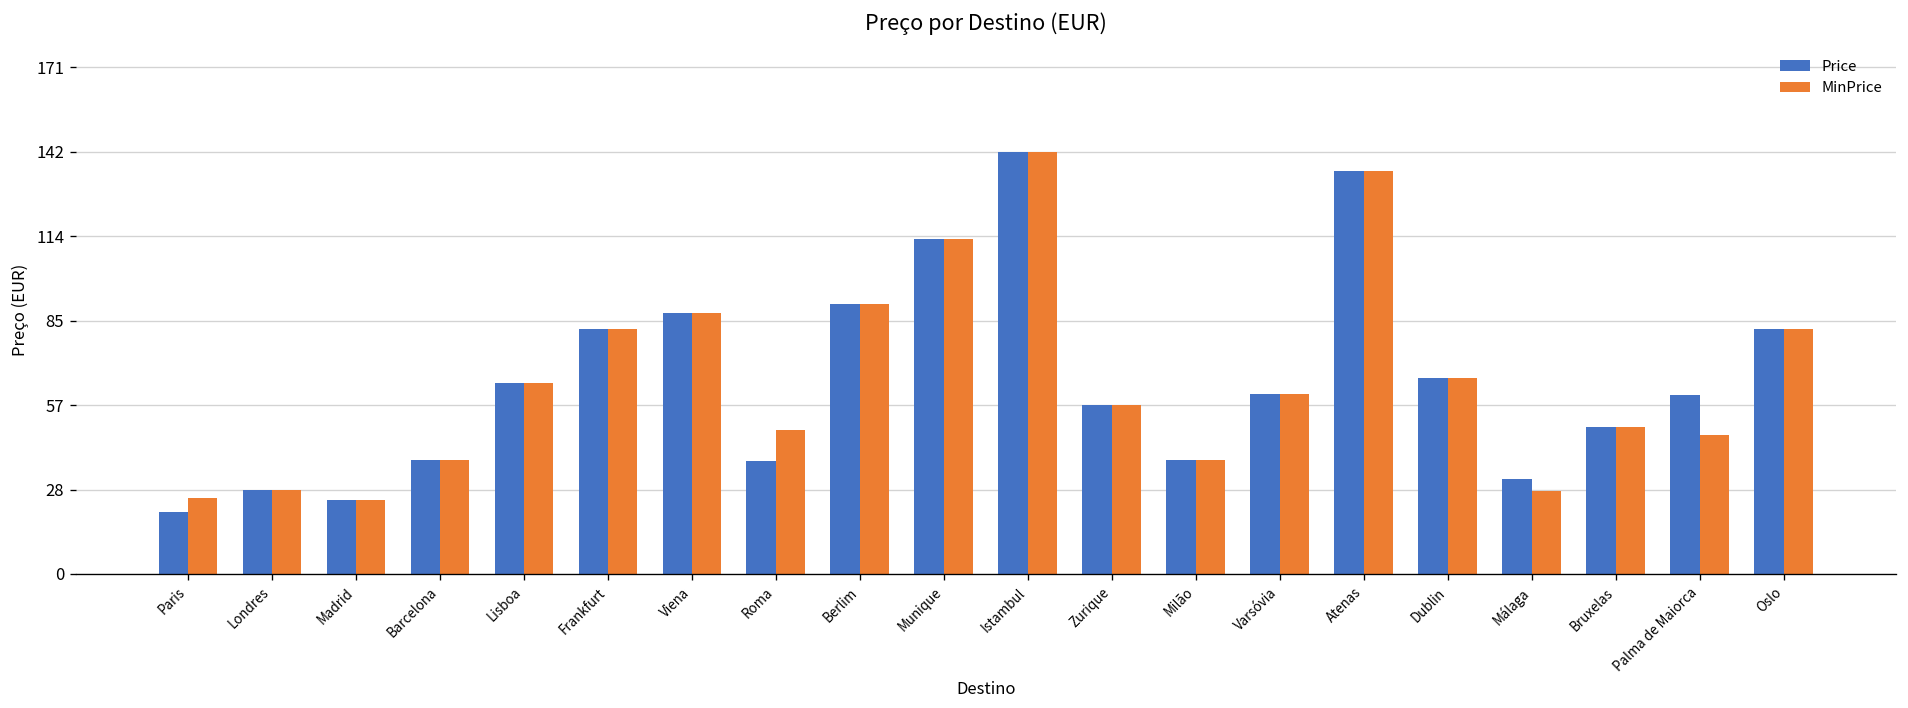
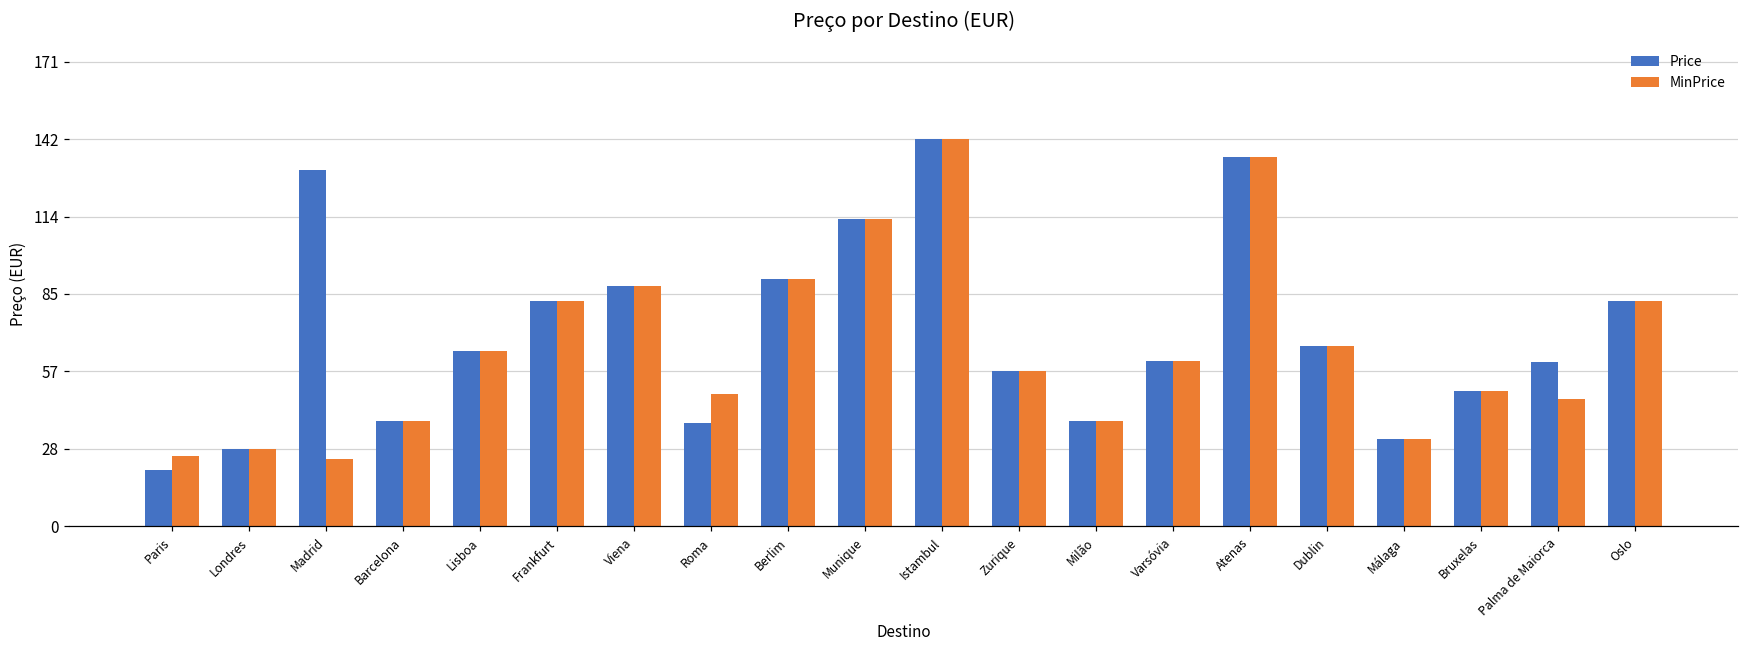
  {
    "Price": {
      "Paris": 21,
      "Londres": 28,
-     "Madrid": 25,
+     "Madrid": 131,
      "Barcelona": 39,
      "Lisboa": 64,
      "Frankfurt": 83,
      "Viena": 88,
      "Roma": 38,
      "Berlim": 91,
      "Munique": 113,
      "Istambul": 142,
      "Zurique": 57,
      "Milão": 39,
      "Varsóvia": 61,
      "Atenas": 136,
      "Dublin": 66,
      "Málaga": 32,
      "Bruxelas": 50,
      "Palma de Maiorca": 60,
      "Oslo": 83
    },
    "MinPrice": {
      "Paris": 26,
      "Londres": 28,
      "Madrid": 25,
      "Barcelona": 39,
      "Lisboa": 64,
      "Frankfurt": 83,
      "Viena": 88,
      "Roma": 49,
      "Berlim": 91,
      "Munique": 113,
      "Istambul": 142,
      "Zurique": 57,
      "Milão": 39,
      "Varsóvia": 61,
      "Atenas": 136,
      "Dublin": 66,
-     "Málaga": 28,
+     "Málaga": 32,
      "Bruxelas": 50,
      "Palma de Maiorca": 47,
      "Oslo": 83
    }
  }
